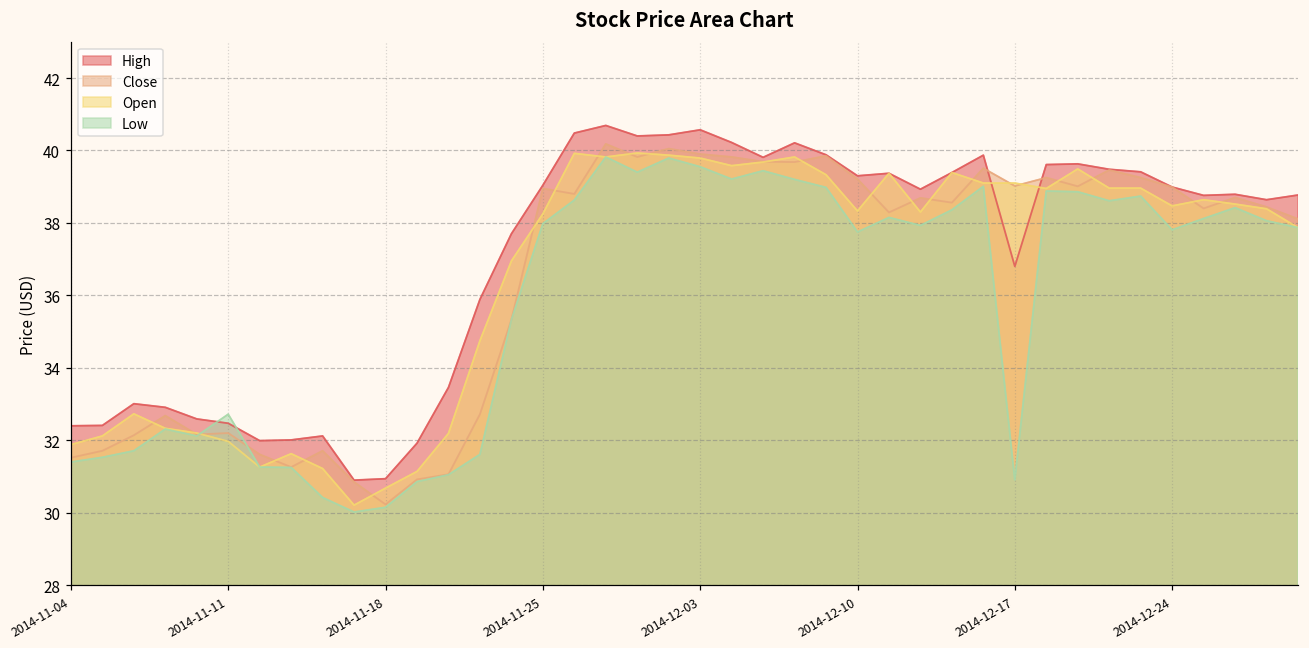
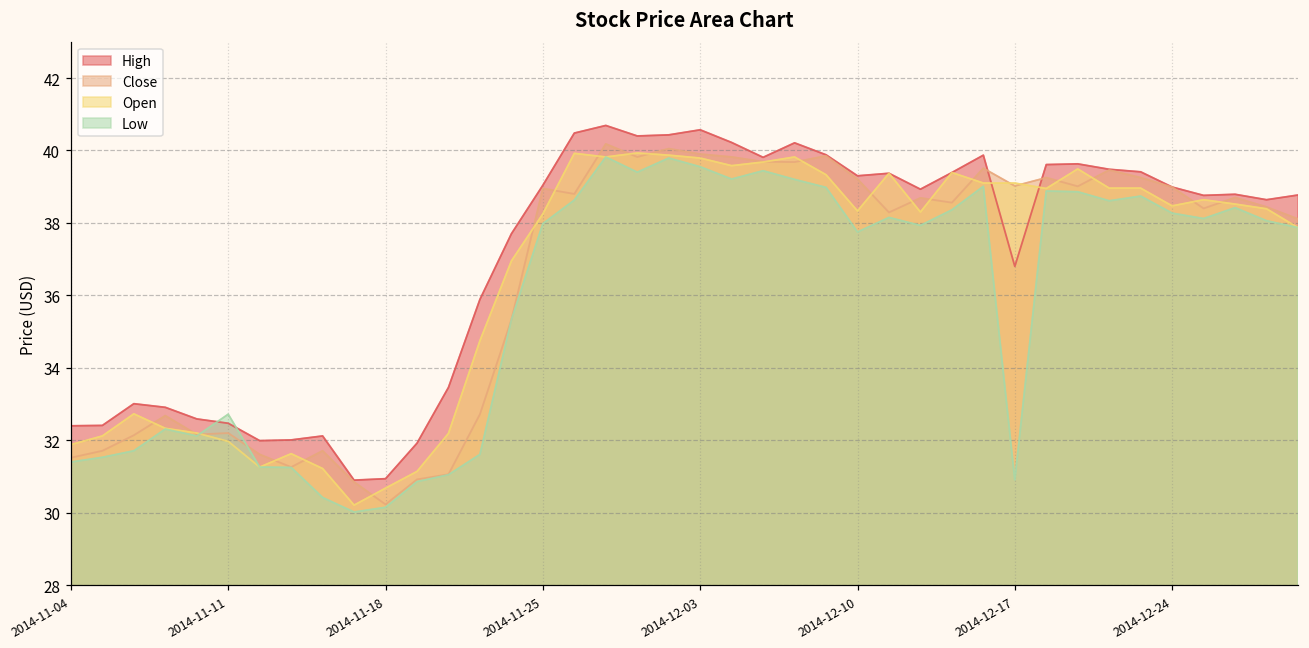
  {
    "High": {
      "2014-11-04": 32.4,
      "2014-11-11": 32.5,
      "2014-11-18": 30.9,
      "2014-11-25": 39.0,
      "2014-12-03": 40.6,
      "2014-12-10": 39.3,
      "2014-12-17": 36.8
    },
    "Low": {
      "2014-11-04": 31.4,
      "2014-11-11": 32.7,
      "2014-11-18": 30.2,
      "2014-11-25": 38.0,
      "2014-12-03": 39.6,
      "2014-12-10": 37.8,
      "2014-12-17": 30.9,
-     "2014-12-24": 37.8
+     "2014-12-24": 38.3
    }
  }
